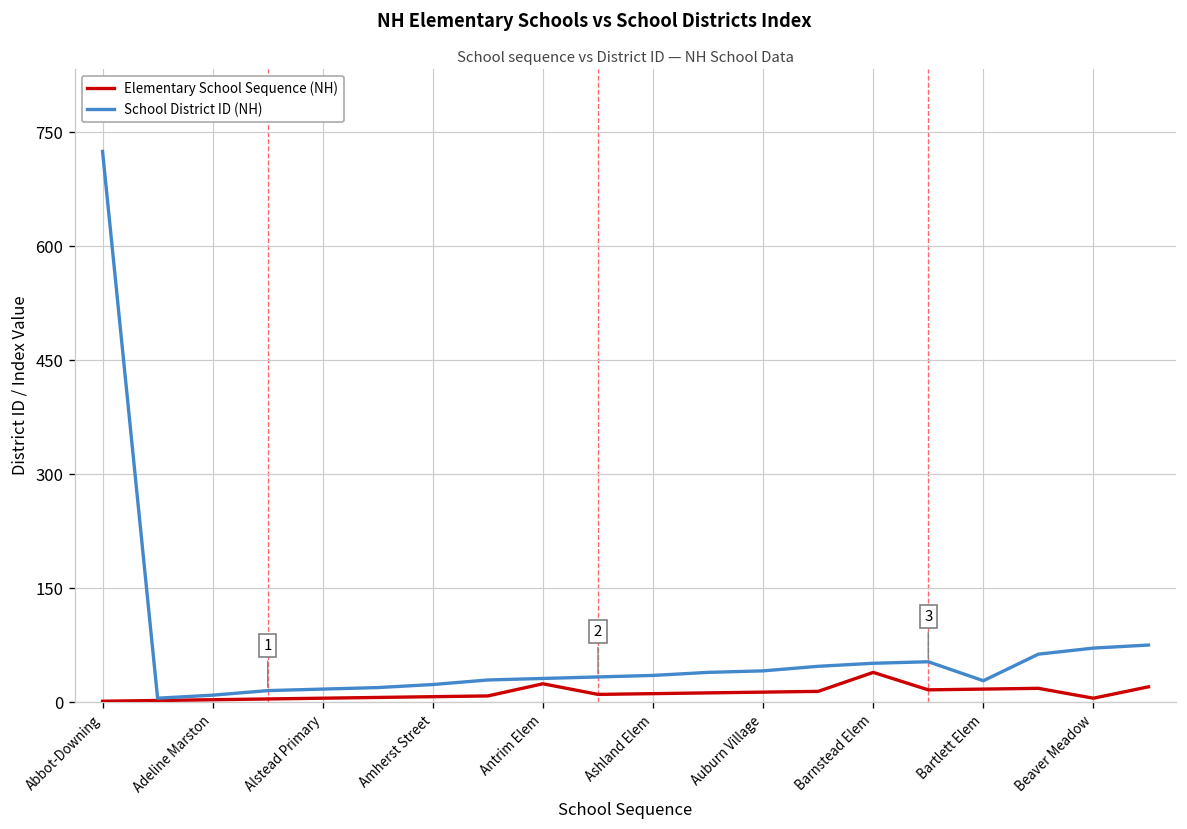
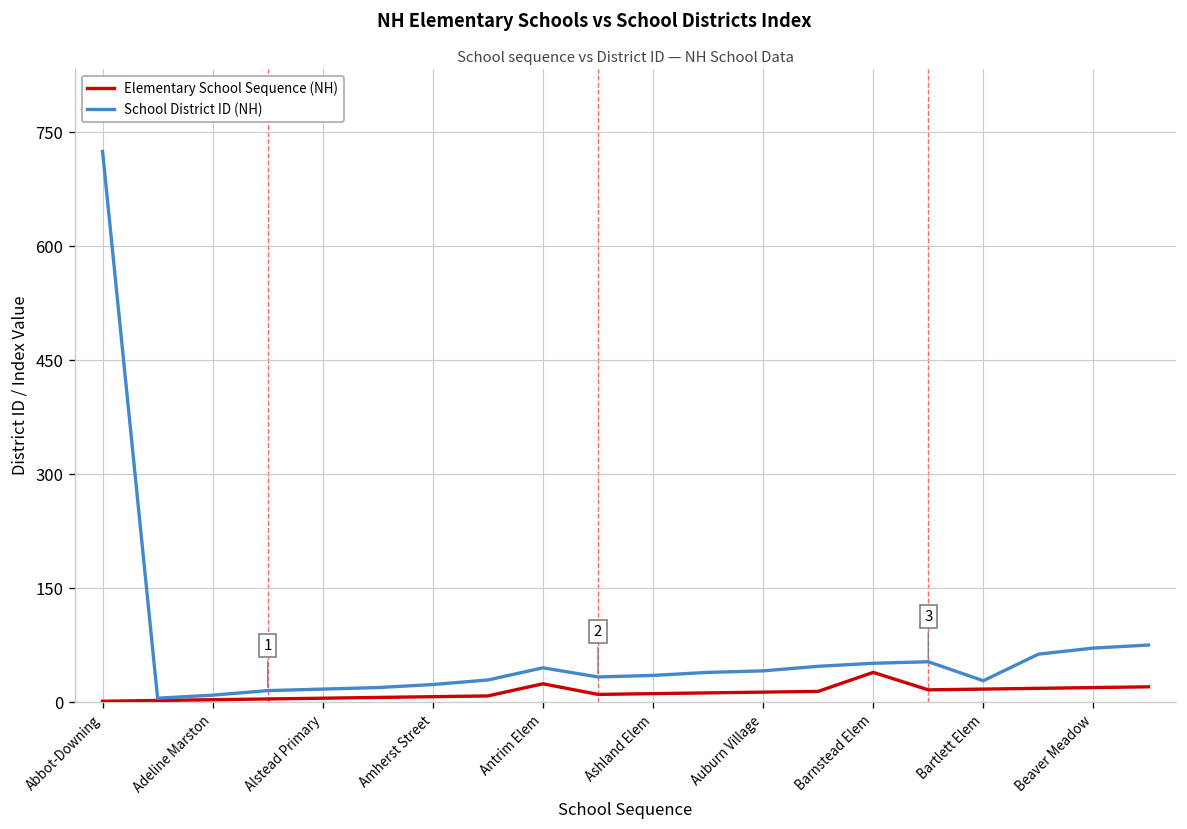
  {
    "Elementary School Sequence (NH)": {
      "Abbot-Downing": 0,
      "Adeline Marston": 0,
      "Alstead Primary": 10,
      "Amherst Street": 10,
      "Antrim Elem": 20,
      "Ashland Elem": 10,
      "Auburn Village": 10,
      "Barnstead Elem": 40,
      "Bartlett Elem": 20,
-     "Beaver Meadow": 10
+     "Beaver Meadow": 20
    },
    "School District ID (NH)": {
      "Abbot-Downing": 730,
      "Adeline Marston": 10,
      "Alstead Primary": 20,
      "Amherst Street": 20,
-     "Antrim Elem": 30,
+     "Antrim Elem": 50,
      "Ashland Elem": 40,
      "Auburn Village": 40,
      "Barnstead Elem": 50,
      "Bartlett Elem": 30,
      "Beaver Meadow": 70
    }
  }
